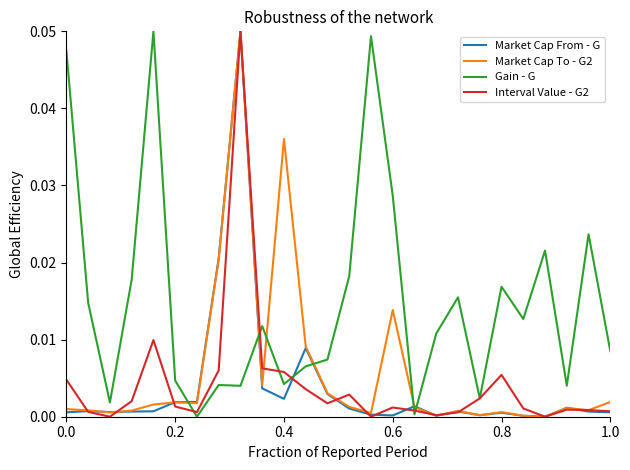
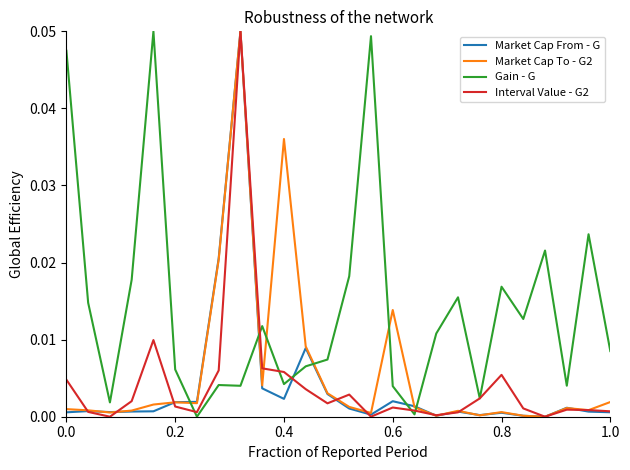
  {
    "Market Cap From - G": {
      "0.0": 0.001,
      "0.4": 0.002,
-     "0.6": 0.000
+     "0.6": 0.002
    },
    "Market Cap To - G2": {
      "0.0": 0.001,
      "0.4": 0.036,
      "0.6": 0.014,
      "1.0": 0.002
    },
    "Gain - G": {
      "0.0": 0.047,
-     "0.2": 0.005,
+     "0.2": 0.006,
      "0.4": 0.004,
-     "0.6": 0.029,
+     "0.6": 0.004,
      "0.8": 0.017,
      "1.0": 0.009
    },
    "Interval Value - G2": {
      "0.0": 0.005,
      "0.2": 0.001,
      "0.4": 0.006,
      "0.6": 0.001,
      "0.8": 0.005
    }
  }
